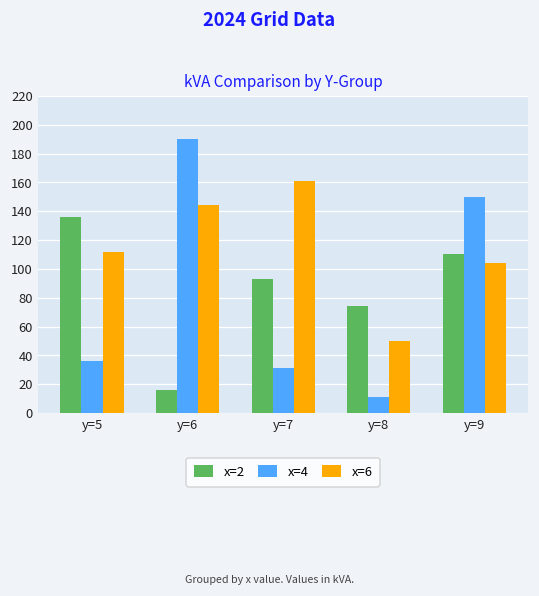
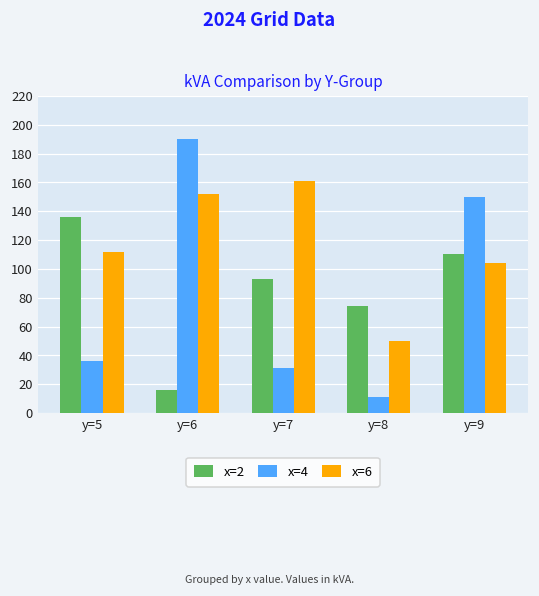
  {
    "x=2": {
      "y=5": 136,
      "y=6": 16,
      "y=7": 93,
      "y=8": 74,
      "y=9": 110
    },
    "x=4": {
      "y=5": 36,
      "y=6": 190,
      "y=7": 31,
      "y=8": 11,
      "y=9": 150
    },
    "x=6": {
      "y=5": 112,
-     "y=6": 144,
+     "y=6": 152,
      "y=7": 161,
      "y=8": 50,
      "y=9": 104
    }
  }
